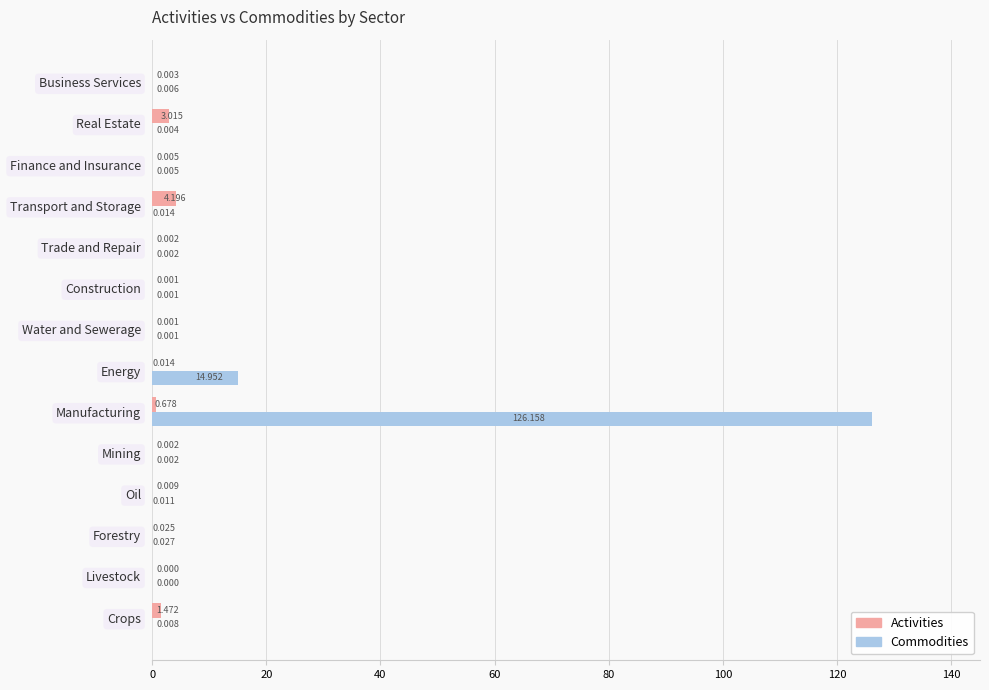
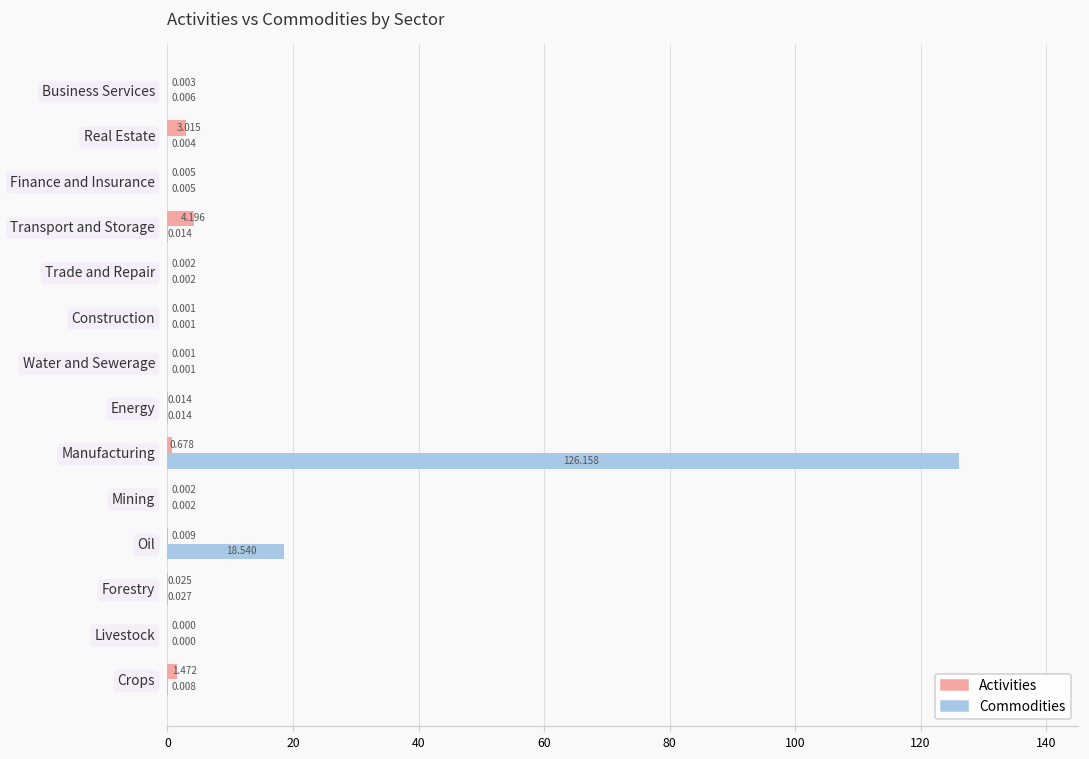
  {
    "Activities": {
      "Business Services": 0.003,
      "Real Estate": 3.015,
      "Finance and Insurance": 0.005,
      "Transport and Storage": 4.196,
      "Trade and Repair": 0.002,
      "Construction": 0.001,
      "Water and Sewerage": 0.001,
      "Energy": 0.014,
      "Manufacturing": 0.678,
      "Mining": 0.002,
      "Oil": 0.009,
      "Forestry": 0.025,
      "Livestock": 0.000,
      "Crops": 1.472
    },
    "Commodities": {
      "Business Services": 0.006,
      "Real Estate": 0.004,
      "Finance and Insurance": 0.005,
      "Transport and Storage": 0.014,
      "Trade and Repair": 0.002,
      "Construction": 0.001,
      "Water and Sewerage": 0.001,
-     "Energy": 14.952,
+     "Energy": 0.014,
      "Manufacturing": 126.158,
      "Mining": 0.002,
-     "Oil": 0.011,
+     "Oil": 18.540,
      "Forestry": 0.027,
      "Livestock": 0.000,
      "Crops": 0.008
    }
  }
